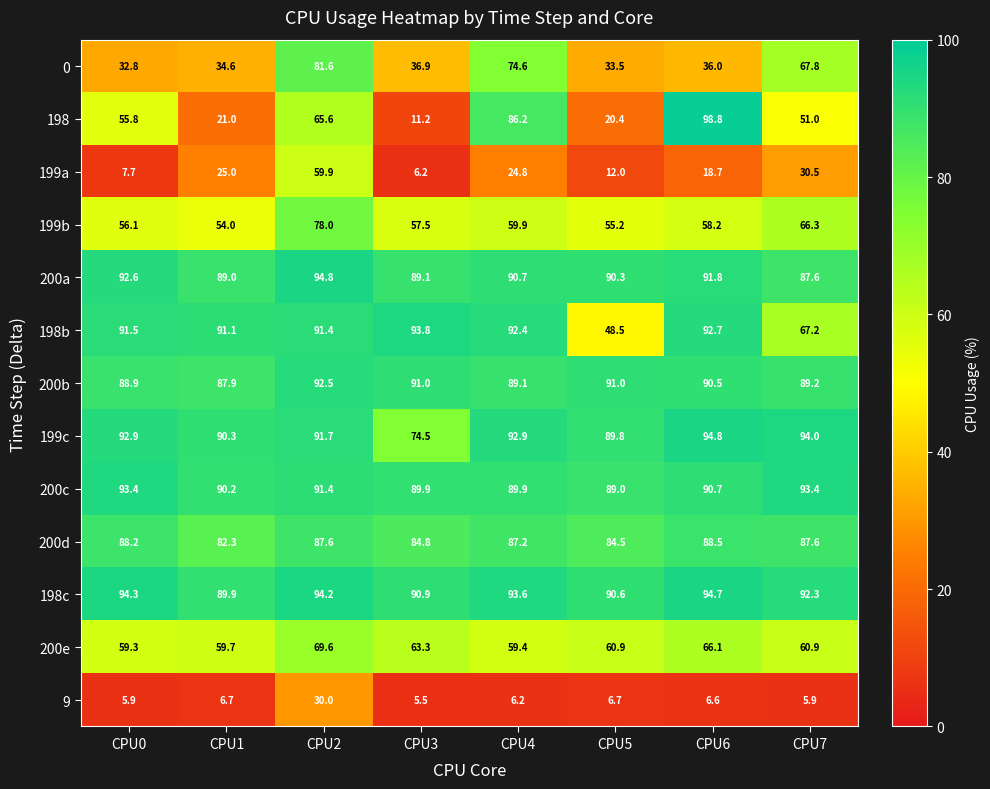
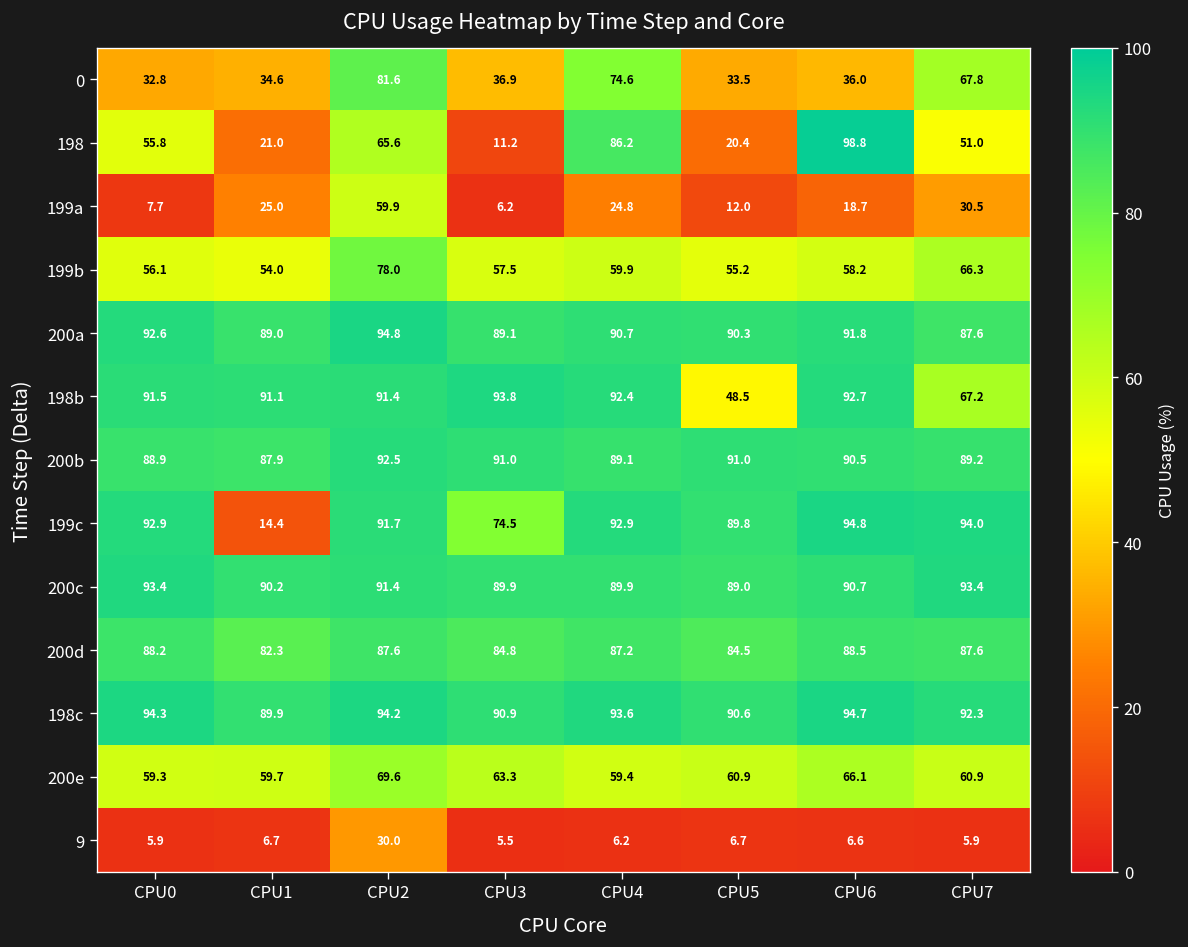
  {
    "0": {
      "CPU0": 32.8,
      "CPU1": 34.6,
      "CPU2": 81.6,
      "CPU3": 36.9,
      "CPU4": 74.6,
      "CPU5": 33.5,
      "CPU6": 36.0,
      "CPU7": 67.8
    },
    "198": {
      "CPU0": 55.8,
      "CPU1": 21.0,
      "CPU2": 65.6,
      "CPU3": 11.2,
      "CPU4": 86.2,
      "CPU5": 20.4,
      "CPU6": 98.8,
      "CPU7": 51.0
    },
    "199a": {
      "CPU0": 7.7,
      "CPU1": 25.0,
      "CPU2": 59.9,
      "CPU3": 6.2,
      "CPU4": 24.8,
      "CPU5": 12.0,
      "CPU6": 18.7,
      "CPU7": 30.5
    },
    "199b": {
      "CPU0": 56.1,
      "CPU1": 54.0,
      "CPU2": 78.0,
      "CPU3": 57.5,
      "CPU4": 59.9,
      "CPU5": 55.2,
      "CPU6": 58.2,
      "CPU7": 66.3
    },
    "200a": {
      "CPU0": 92.6,
      "CPU1": 89.0,
      "CPU2": 94.8,
      "CPU3": 89.1,
      "CPU4": 90.7,
      "CPU5": 90.3,
      "CPU6": 91.8,
      "CPU7": 87.6
    },
    "198b": {
      "CPU0": 91.5,
      "CPU1": 91.1,
      "CPU2": 91.4,
      "CPU3": 93.8,
      "CPU4": 92.4,
      "CPU5": 48.5,
      "CPU6": 92.7,
      "CPU7": 67.2
    },
    "200b": {
      "CPU0": 88.9,
      "CPU1": 87.9,
      "CPU2": 92.5,
      "CPU3": 91.0,
      "CPU4": 89.1,
      "CPU5": 91.0,
      "CPU6": 90.5,
      "CPU7": 89.2
    },
    "199c": {
      "CPU0": 92.9,
-     "CPU1": 90.3,
+     "CPU1": 14.4,
      "CPU2": 91.7,
      "CPU3": 74.5,
      "CPU4": 92.9,
      "CPU5": 89.8,
      "CPU6": 94.8,
      "CPU7": 94.0
    },
    "200c": {
      "CPU0": 93.4,
      "CPU1": 90.2,
      "CPU2": 91.4,
      "CPU3": 89.9,
      "CPU4": 89.9,
      "CPU5": 89.0,
      "CPU6": 90.7,
      "CPU7": 93.4
    },
    "200d": {
      "CPU0": 88.2,
      "CPU1": 82.3,
      "CPU2": 87.6,
      "CPU3": 84.8,
      "CPU4": 87.2,
      "CPU5": 84.5,
      "CPU6": 88.5,
      "CPU7": 87.6
    },
    "198c": {
      "CPU0": 94.3,
      "CPU1": 89.9,
      "CPU2": 94.2,
      "CPU3": 90.9,
      "CPU4": 93.6,
      "CPU5": 90.6,
      "CPU6": 94.7,
      "CPU7": 92.3
    },
    "200e": {
      "CPU0": 59.3,
      "CPU1": 59.7,
      "CPU2": 69.6,
      "CPU3": 63.3,
      "CPU4": 59.4,
      "CPU5": 60.9,
      "CPU6": 66.1,
      "CPU7": 60.9
    },
    "9": {
      "CPU0": 5.9,
      "CPU1": 6.7,
      "CPU2": 30.0,
      "CPU3": 5.5,
      "CPU4": 6.2,
      "CPU5": 6.7,
      "CPU6": 6.6,
      "CPU7": 5.9
    }
  }
